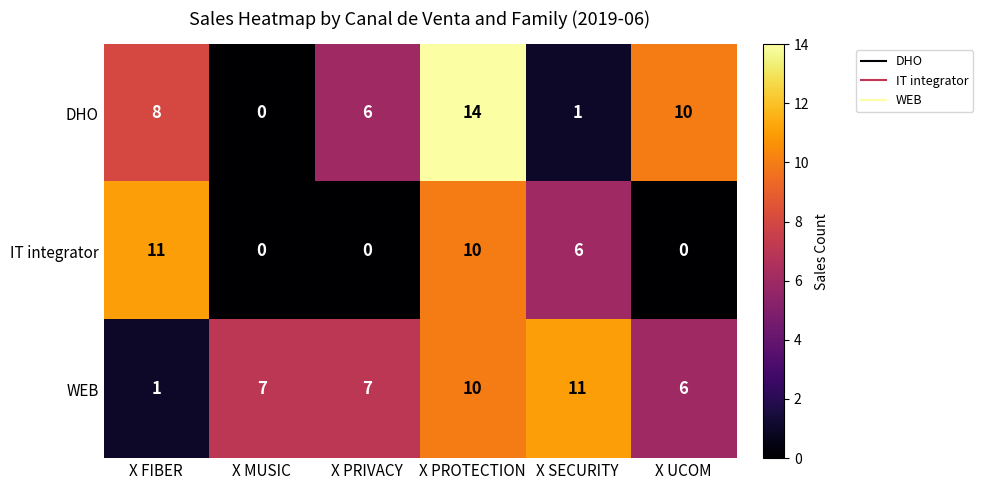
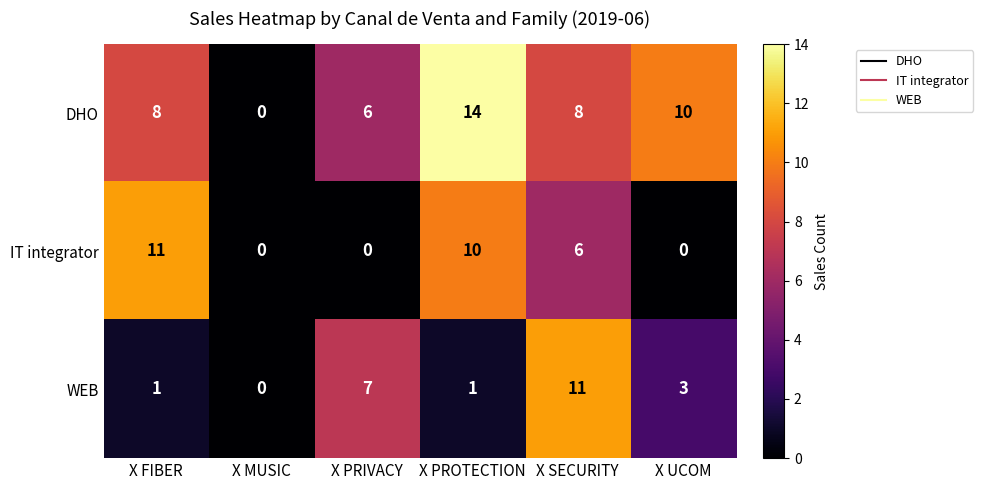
  {
    "DHO": {
      "X FIBER": 8,
      "X MUSIC": 0,
      "X PRIVACY": 6,
      "X PROTECTION": 14,
-     "X SECURITY": 1,
+     "X SECURITY": 8,
      "X UCOM": 10
    },
    "IT integrator": {
      "X FIBER": 11,
      "X MUSIC": 0,
      "X PRIVACY": 0,
      "X PROTECTION": 10,
      "X SECURITY": 6,
      "X UCOM": 0
    },
    "WEB": {
      "X FIBER": 1,
-     "X MUSIC": 7,
+     "X MUSIC": 0,
      "X PRIVACY": 7,
-     "X PROTECTION": 10,
+     "X PROTECTION": 1,
      "X SECURITY": 11,
-     "X UCOM": 6
+     "X UCOM": 3
    }
  }
